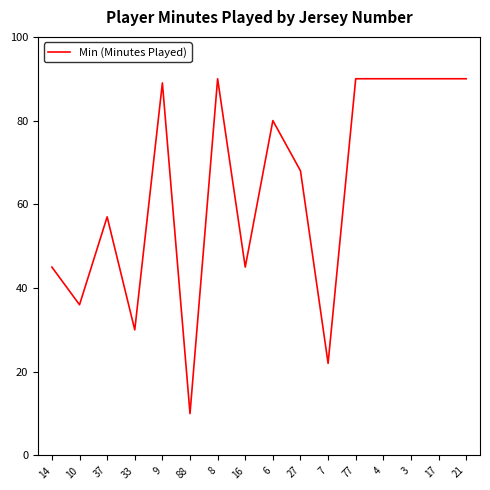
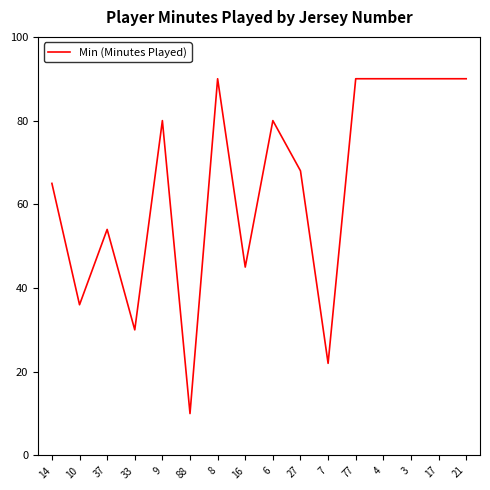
  {
-   "14": 45,
+   "14": 65,
    "10": 36,
-   "37": 57,
+   "37": 54,
    "33": 30,
-   "9": 89,
+   "9": 80,
    "88": 10,
    "8": 90,
    "16": 45,
    "6": 80,
    "27": 68,
    "7": 22,
    "77": 90,
    "4": 90,
    "3": 90,
    "17": 90,
    "21": 90
  }
